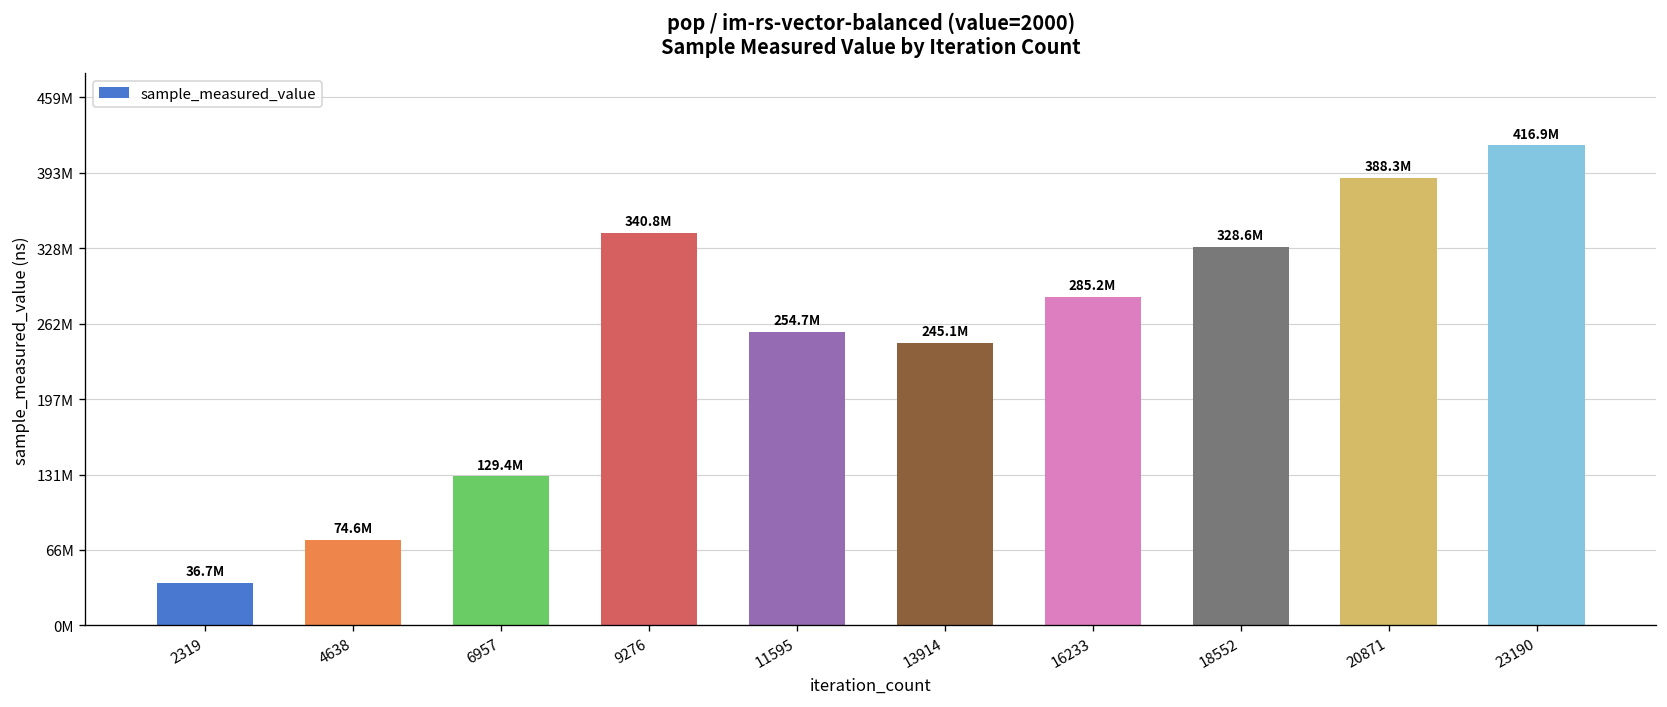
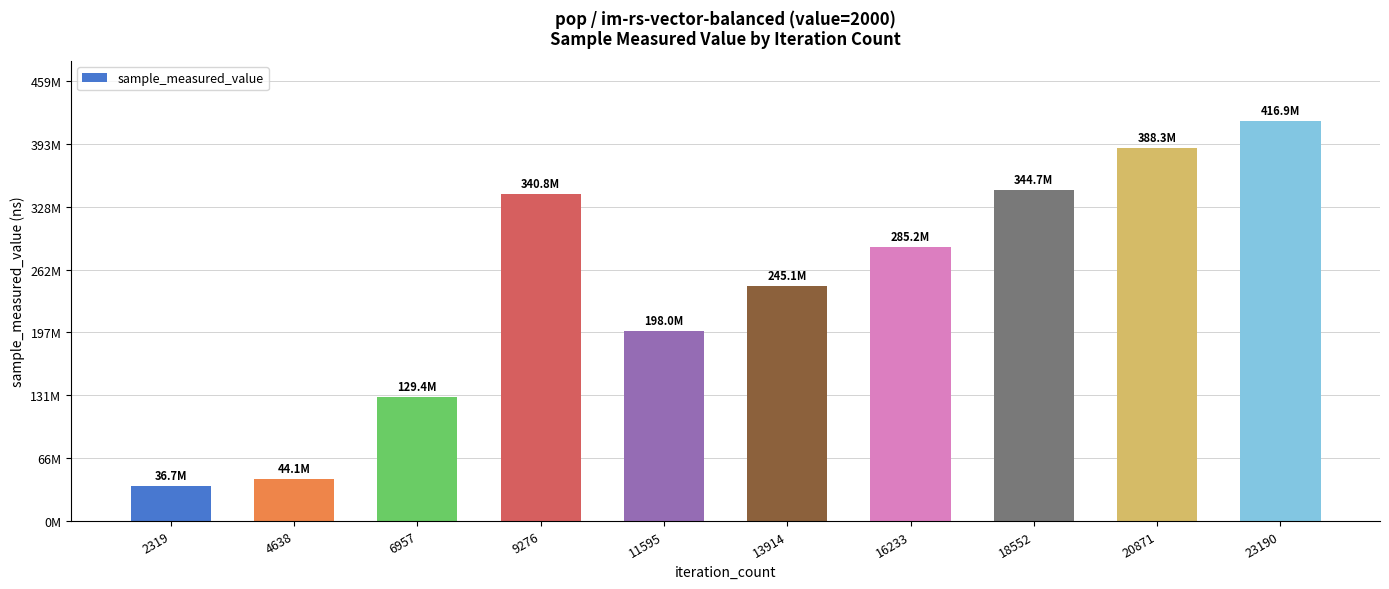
  {
    "2319": "36.7M",
-   "4638": "74.6M",
+   "4638": "44.1M",
    "6957": "129.4M",
    "9276": "340.8M",
-   "11595": "254.7M",
+   "11595": "198.0M",
    "13914": "245.1M",
    "16233": "285.2M",
-   "18552": "328.6M",
+   "18552": "344.7M",
    "20871": "388.3M",
    "23190": "416.9M"
  }
